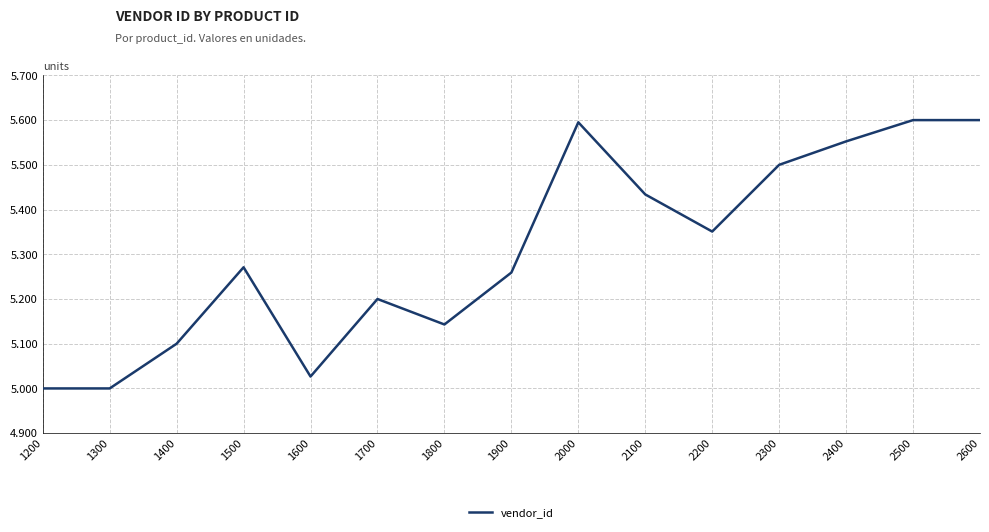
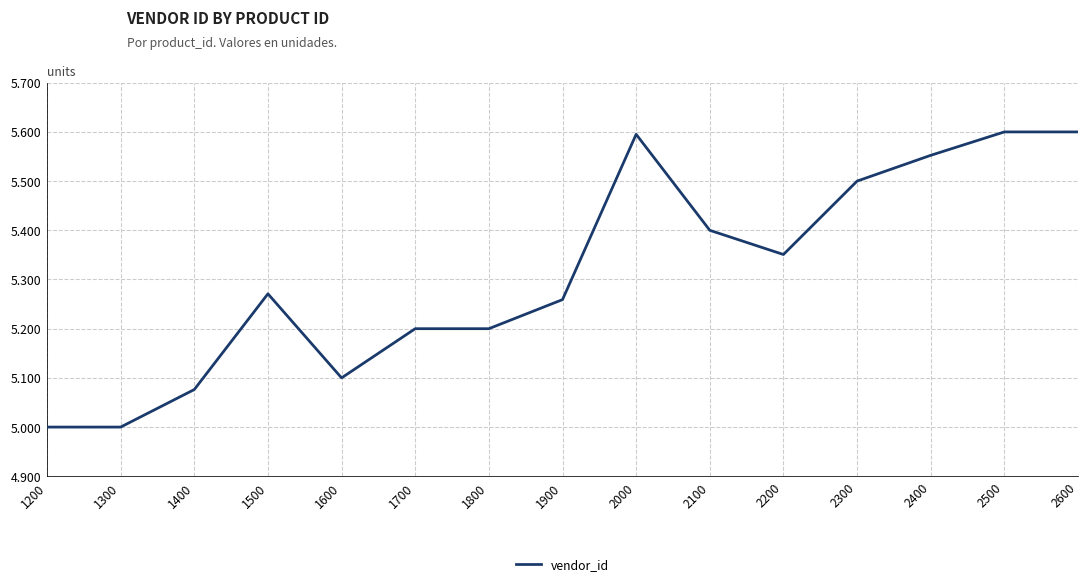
  {
    "1200": 5.00,
    "1300": 5.00,
-   "1400": 5.10,
+   "1400": 5.08,
    "1500": 5.27,
-   "1600": 5.03,
+   "1600": 5.10,
    "1700": 5.20,
-   "1800": 5.14,
+   "1800": 5.20,
    "1900": 5.26,
    "2000": 5.60,
-   "2100": 5.43,
+   "2100": 5.40,
    "2200": 5.35,
    "2300": 5.50,
    "2400": 5.55,
    "2500": 5.60,
    "2600": 5.60
  }
